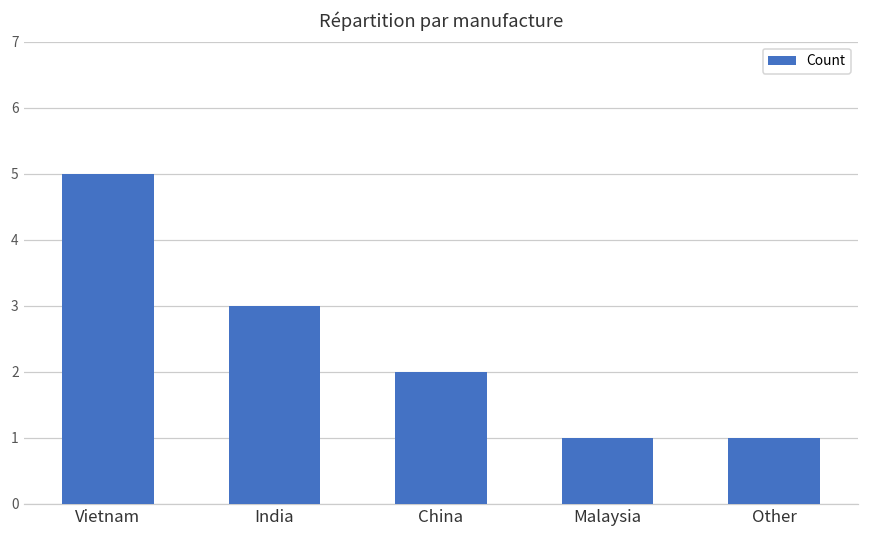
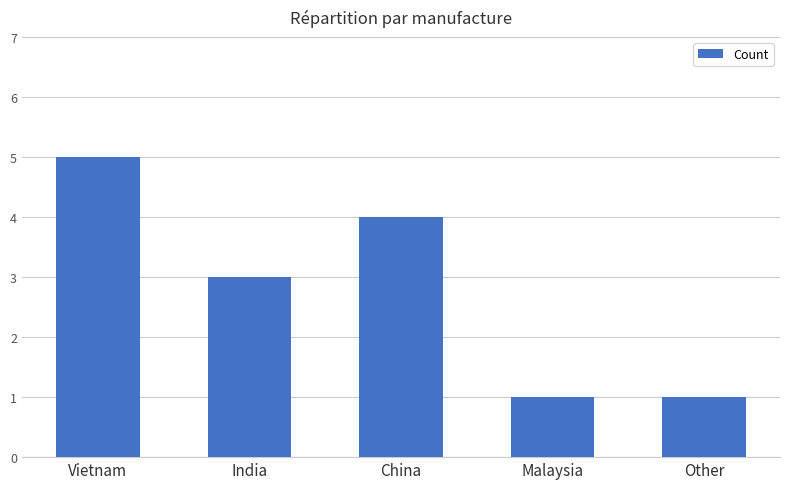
  {
    "Vietnam": 5,
    "India": 3,
-   "China": 2,
+   "China": 4,
    "Malaysia": 1,
    "Other": 1
  }
